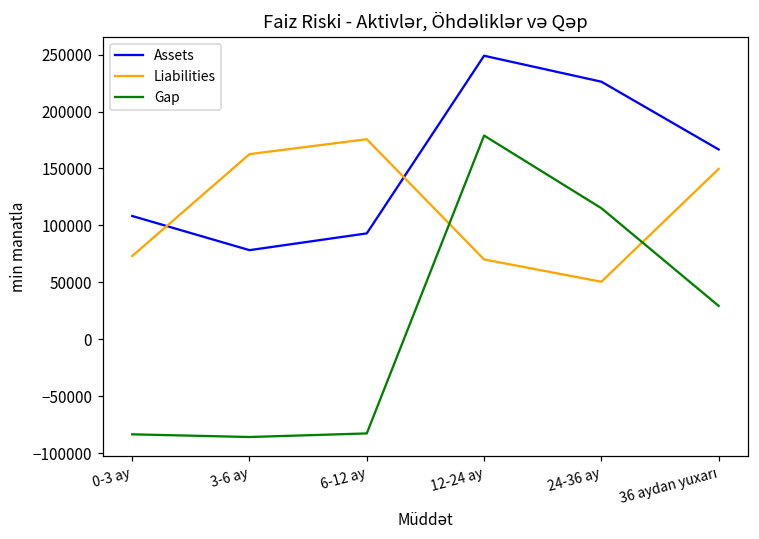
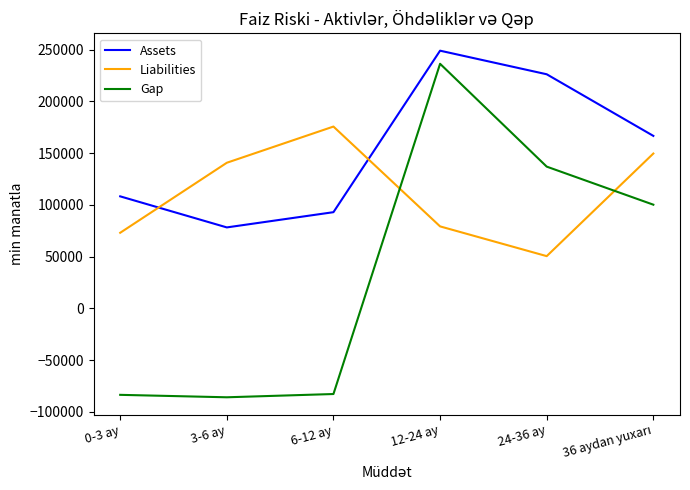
  {
    "Assets": {
      "0-3 ay": 108000,
      "3-6 ay": 78000,
      "6-12 ay": 93000,
      "12-24 ay": 249000,
      "24-36 ay": 226000,
      "36 aydan yuxarı": 167000
    },
    "Liabilities": {
      "0-3 ay": 73000,
-     "3-6 ay": 163000,
+     "3-6 ay": 141000,
      "6-12 ay": 176000,
-     "12-24 ay": 70000,
+     "12-24 ay": 79000,
      "24-36 ay": 50000,
      "36 aydan yuxarı": 150000
    },
    "Gap": {
      "0-3 ay": -84000,
      "3-6 ay": -86000,
      "6-12 ay": -83000,
-     "12-24 ay": 179000,
-     "24-36 ay": 115000,
-     "36 aydan yuxarı": 29000
+     "12-24 ay": 236000,
+     "24-36 ay": 137000,
+     "36 aydan yuxarı": 100000
    }
  }
